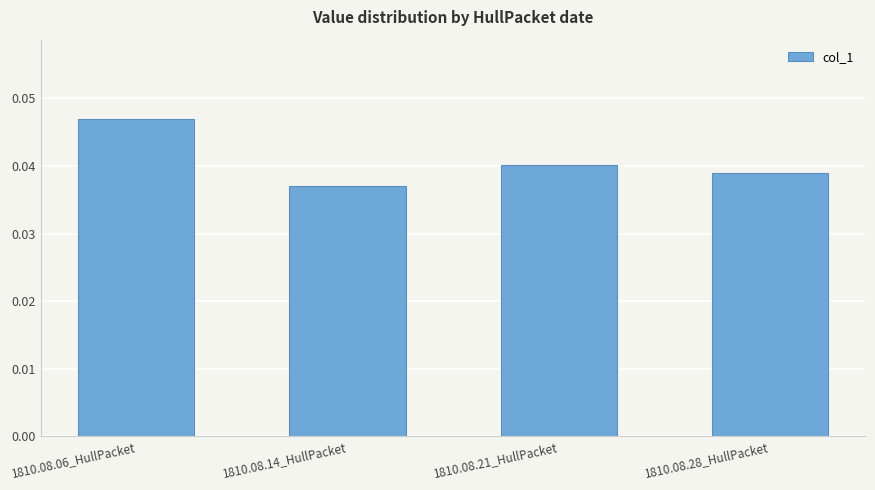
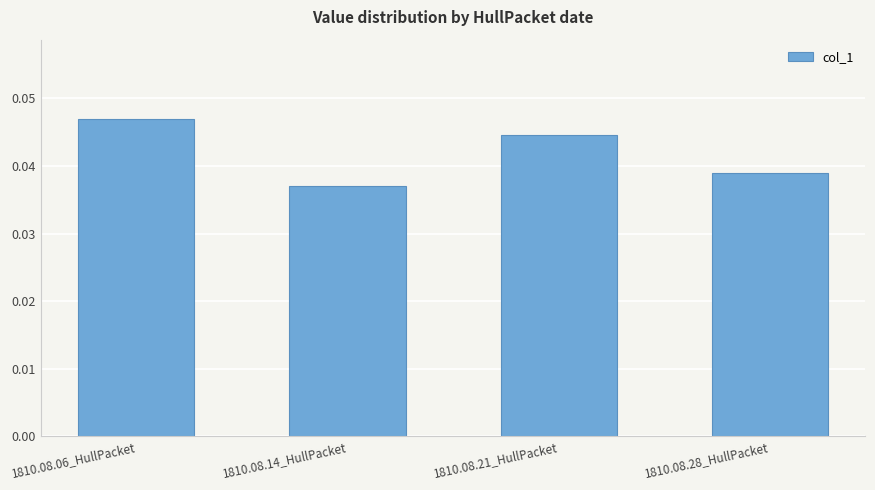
  {
    "1810.08.06_HullPacket": 0.047,
    "1810.08.14_HullPacket": 0.037,
-   "1810.08.21_HullPacket": 0.040,
+   "1810.08.21_HullPacket": 0.045,
    "1810.08.28_HullPacket": 0.039
  }
